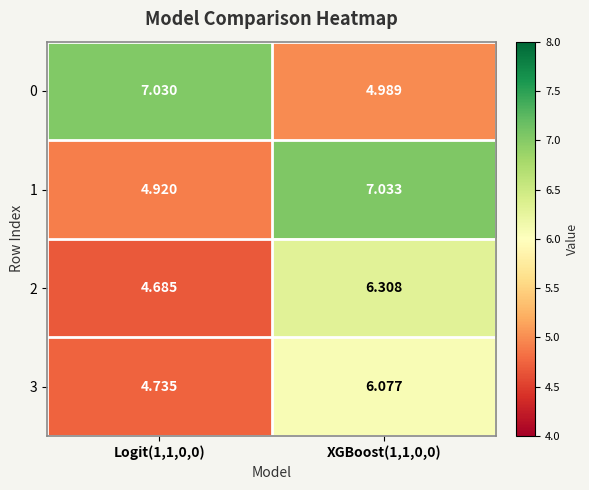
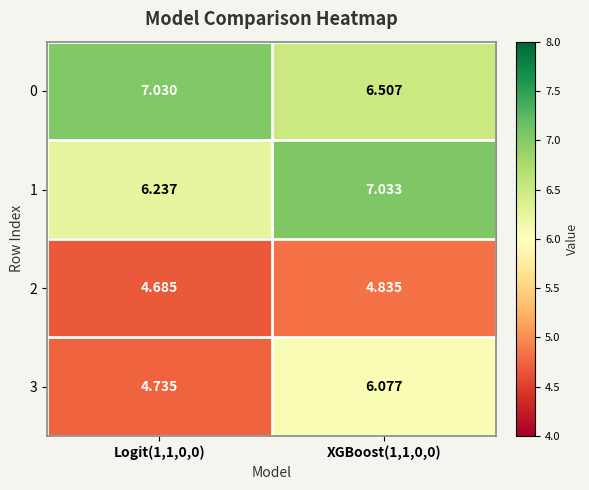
  {
    "0": {
      "Logit(1,1,0,0)": 7.030,
-     "XGBoost(1,1,0,0)": 4.989
+     "XGBoost(1,1,0,0)": 6.507
    },
    "1": {
-     "Logit(1,1,0,0)": 4.920,
+     "Logit(1,1,0,0)": 6.237,
      "XGBoost(1,1,0,0)": 7.033
    },
    "2": {
      "Logit(1,1,0,0)": 4.685,
-     "XGBoost(1,1,0,0)": 6.308
+     "XGBoost(1,1,0,0)": 4.835
    },
    "3": {
      "Logit(1,1,0,0)": 4.735,
      "XGBoost(1,1,0,0)": 6.077
    }
  }
